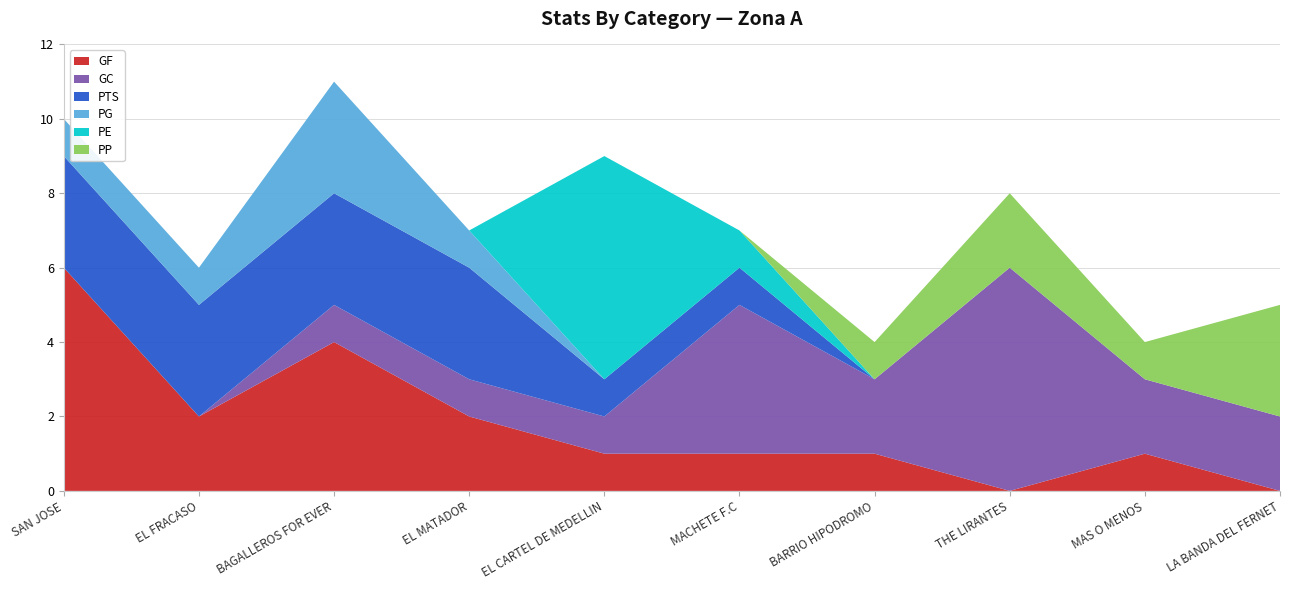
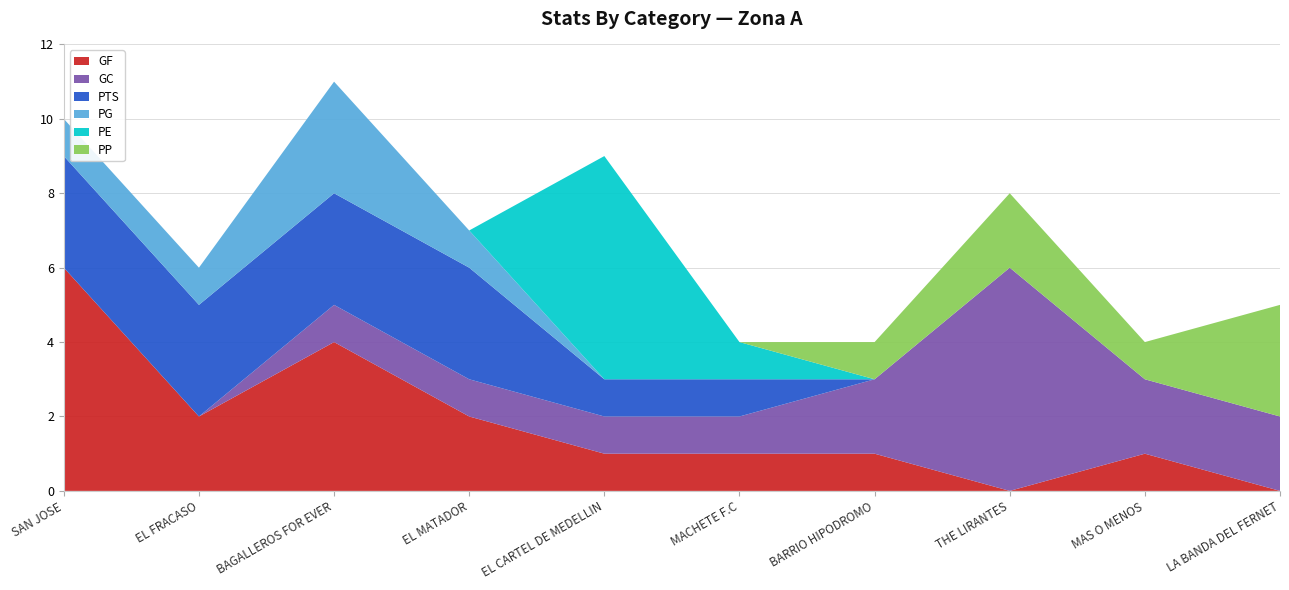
  {
    "GF": {
      "BAGALLEROS FOR EVER": 4,
      "EL MATADOR": 2,
      "EL CARTEL DE MEDELLIN": 1,
      "MACHETE F.C": 1,
      "BARRIO HIPODROMO": 1,
      "THE LIRANTES": 0,
      "MAS O MENOS": 1,
      "LA BANDA DEL FERNET": 0
    },
    "GC": {
      "BAGALLEROS FOR EVER": 1,
      "EL MATADOR": 1,
      "EL CARTEL DE MEDELLIN": 1,
-     "MACHETE F.C": 4
+     "MACHETE F.C": 1
    },
    "PTS": {
      "SAN JOSE": 3,
      "EL FRACASO": 3,
      "BAGALLEROS FOR EVER": 3,
      "EL MATADOR": 3
    },
    "PP": {
      "BARRIO HIPODROMO": 1,
      "THE LIRANTES": 2,
      "MAS O MENOS": 1,
      "LA BANDA DEL FERNET": 3
    }
  }
